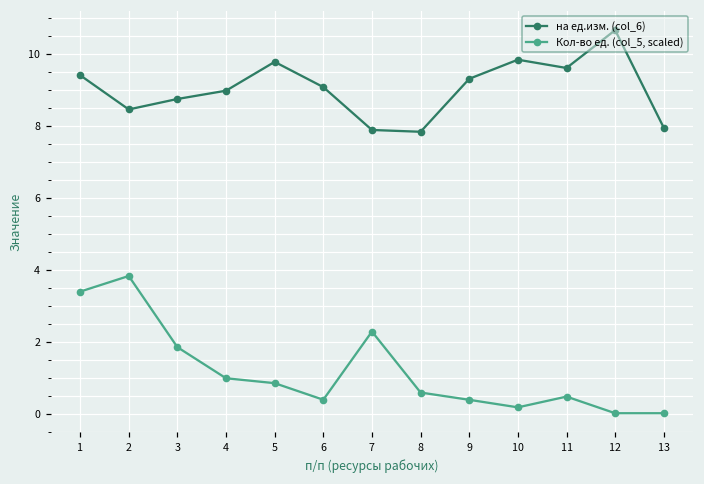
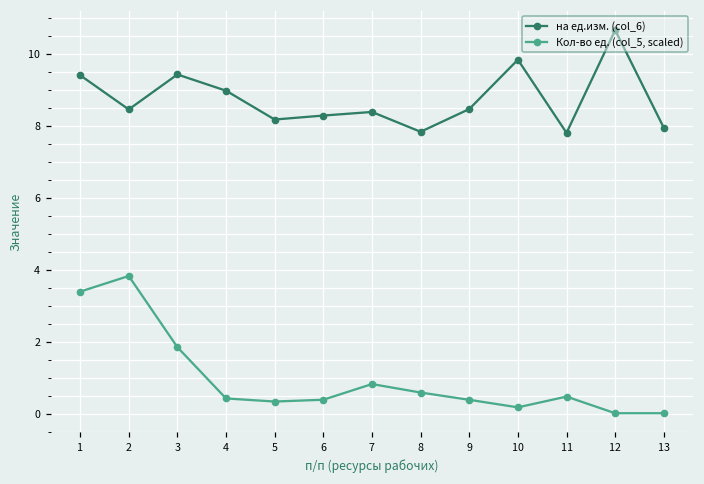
  {
    "на ед.изм. (col_6)": {
      "1": 9.4,
      "2": 8.5,
-     "3": 8.7,
+     "3": 9.4,
      "4": 9.0,
-     "5": 9.8,
-     "6": 9.1,
-     "7": 7.9,
+     "5": 8.2,
+     "6": 8.3,
+     "7": 8.4,
      "8": 7.8,
-     "9": 9.3,
+     "9": 8.5,
      "10": 9.8,
-     "11": 9.6,
+     "11": 7.8,
      "13": 7.9
    },
    "Кол-во ед. (col_5, scaled)": {
      "1": 3.4,
      "2": 3.8,
      "3": 1.9,
-     "4": 1.0,
-     "5": 0.9,
+     "4": 0.4,
+     "5": 0.3,
      "6": 0.4,
-     "7": 2.3,
+     "7": 0.8,
      "8": 0.6,
      "9": 0.4,
      "10": 0.2,
      "11": 0.5,
      "12": 0.0,
      "13": 0.0
    }
  }
